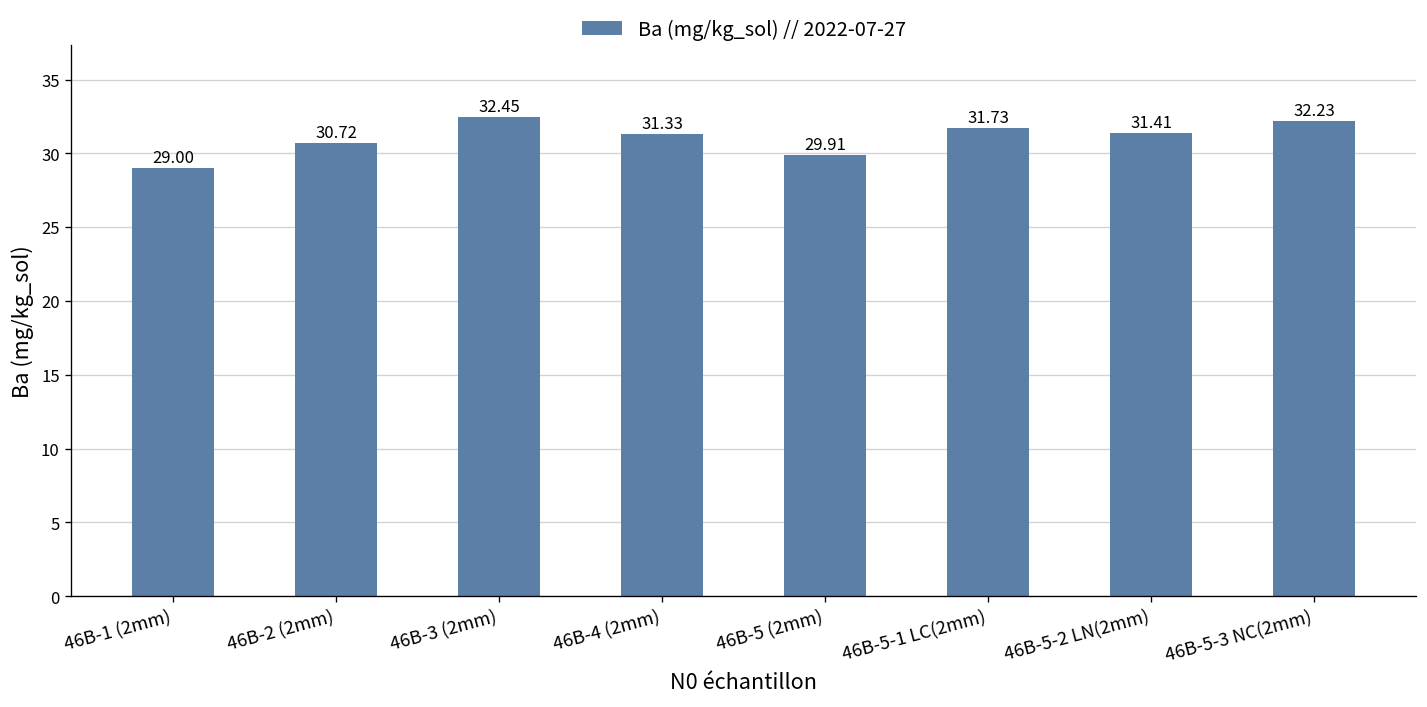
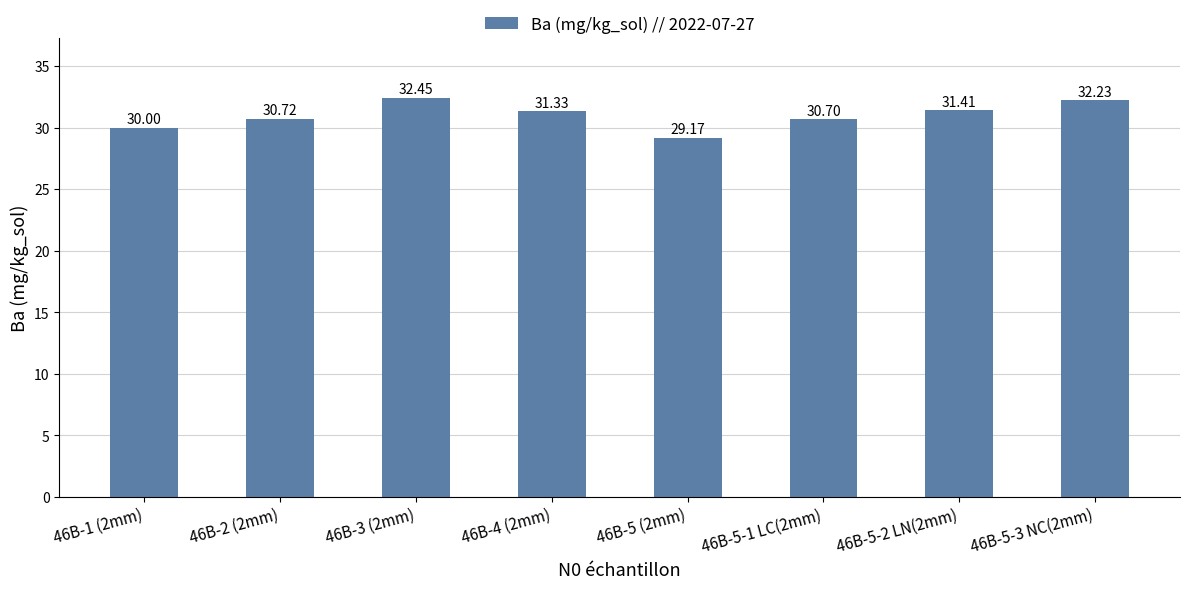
  {
-   "46B-1 (2mm)": 29.00,
+   "46B-1 (2mm)": 30.00,
    "46B-2 (2mm)": 30.72,
    "46B-3 (2mm)": 32.45,
    "46B-4 (2mm)": 31.33,
-   "46B-5 (2mm)": 29.91,
-   "46B-5-1 LC(2mm)": 31.73,
+   "46B-5 (2mm)": 29.17,
+   "46B-5-1 LC(2mm)": 30.70,
    "46B-5-2 LN(2mm)": 31.41,
    "46B-5-3 NC(2mm)": 32.23
  }
